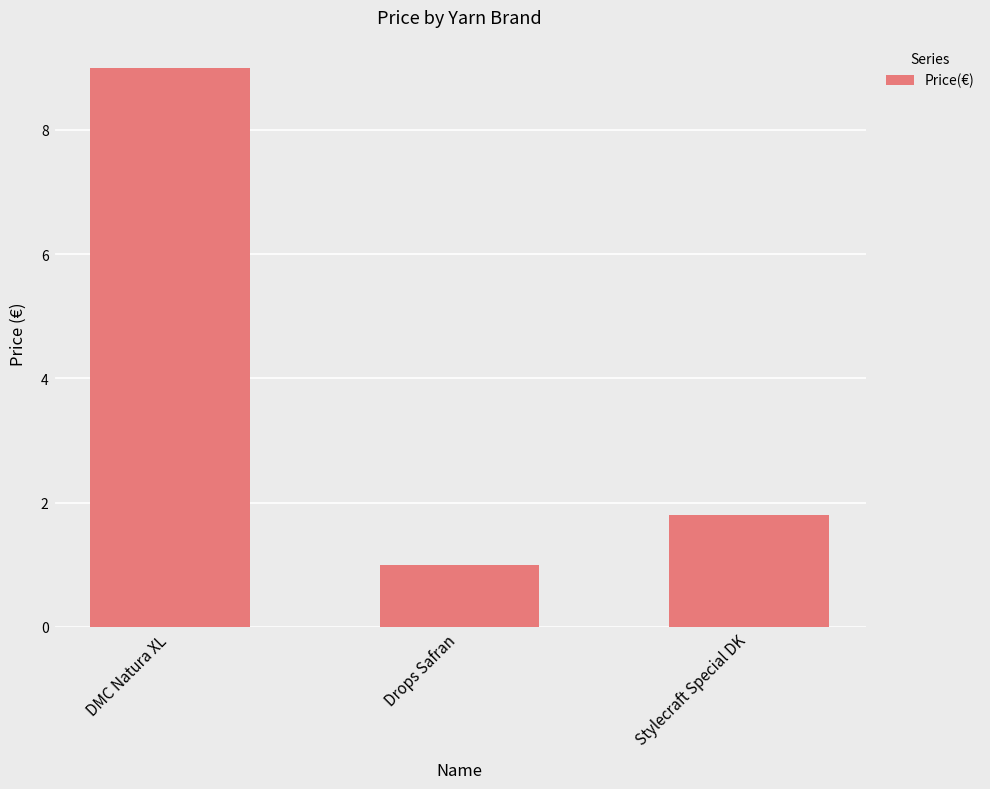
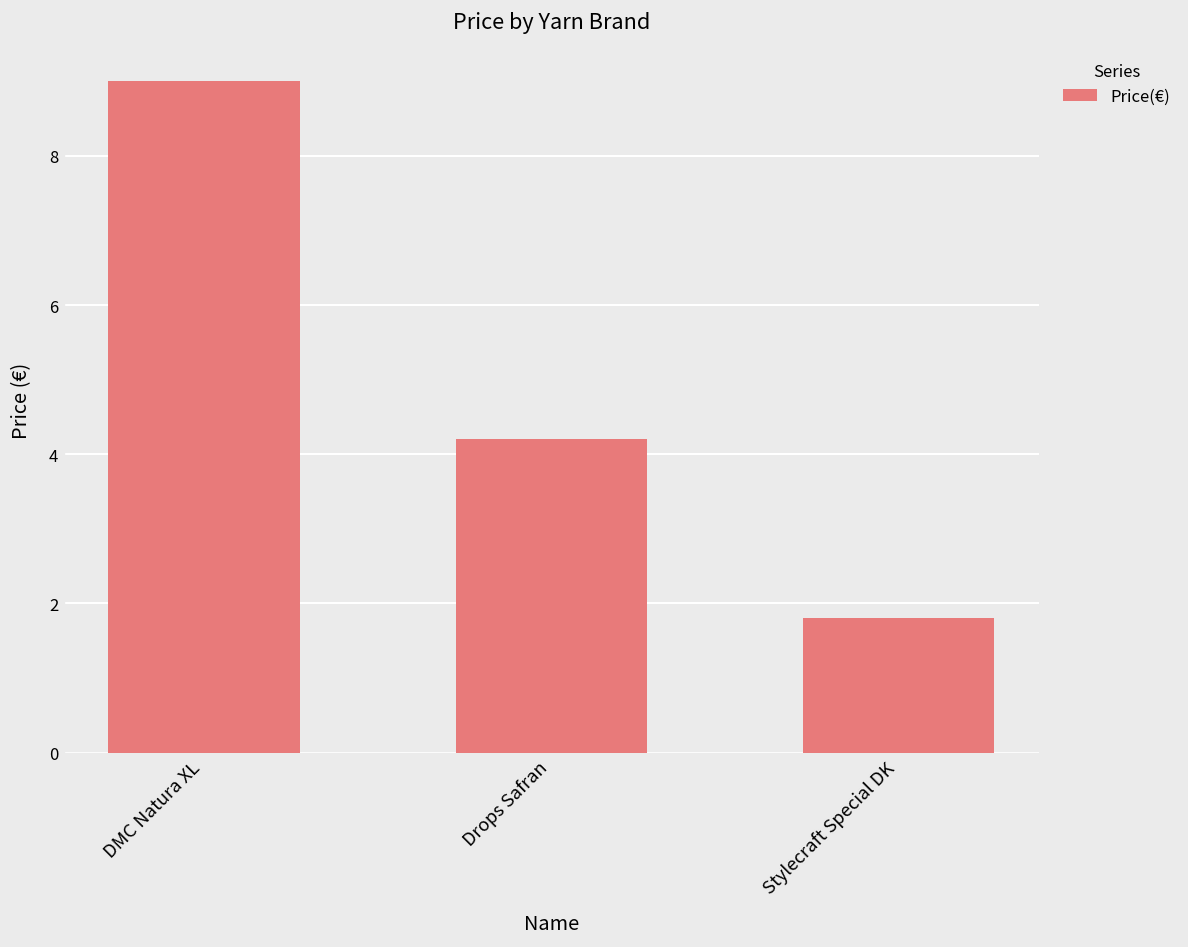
  {
    "DMC Natura XL": 9.0,
-   "Drops Safran": 1.0,
+   "Drops Safran": 4.2,
    "Stylecraft Special DK": 1.8
  }
